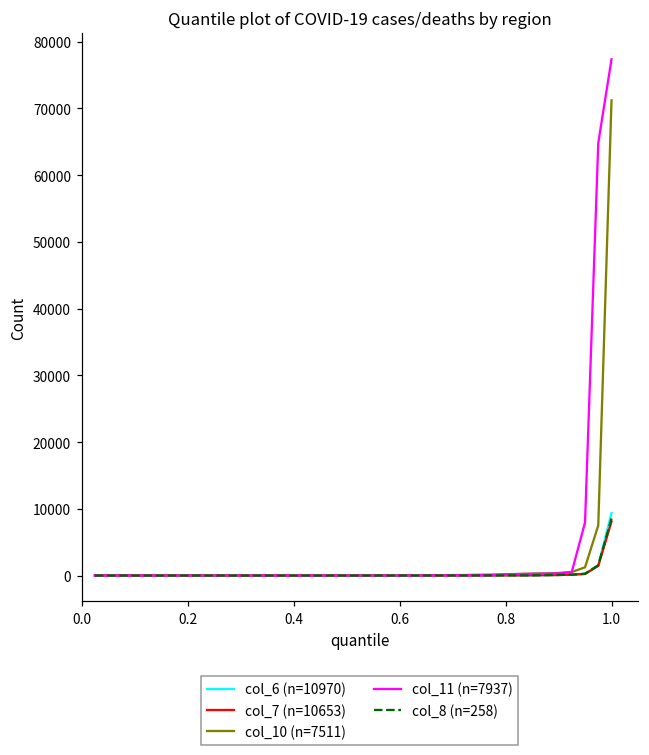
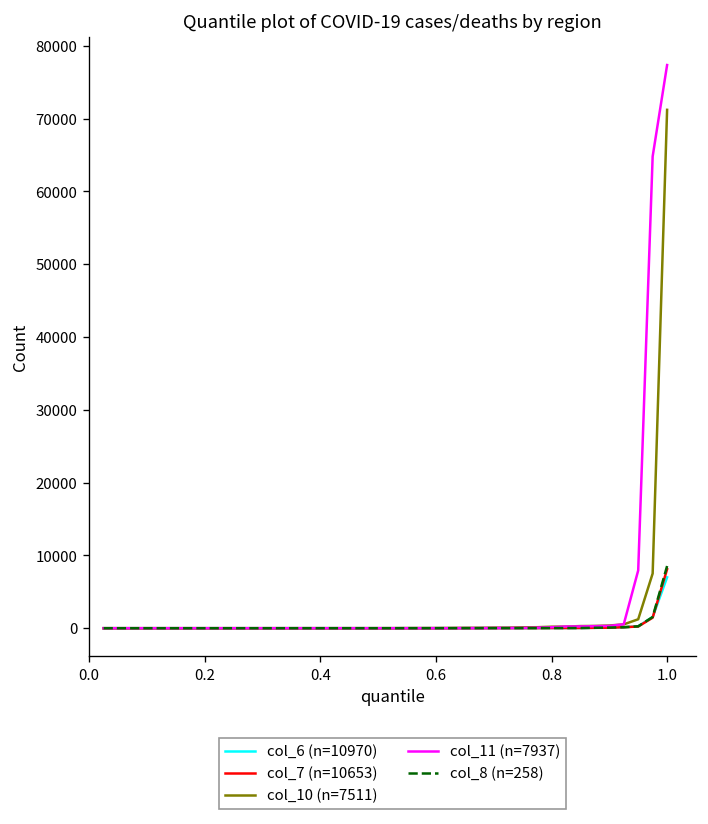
  {
    "col_6 (n=10970)": {
-     "1.0": 9000
+     "1.0": 7000
    },
    "col_7 (n=10653)": {
      "1.0": 8000
    },
    "col_10 (n=7511)": {
      "1.0": 71000
    },
    "col_11 (n=7937)": {
      "1.0": 77000
    },
    "col_8 (n=258)": {
      "1.0": 9000
    }
  }
